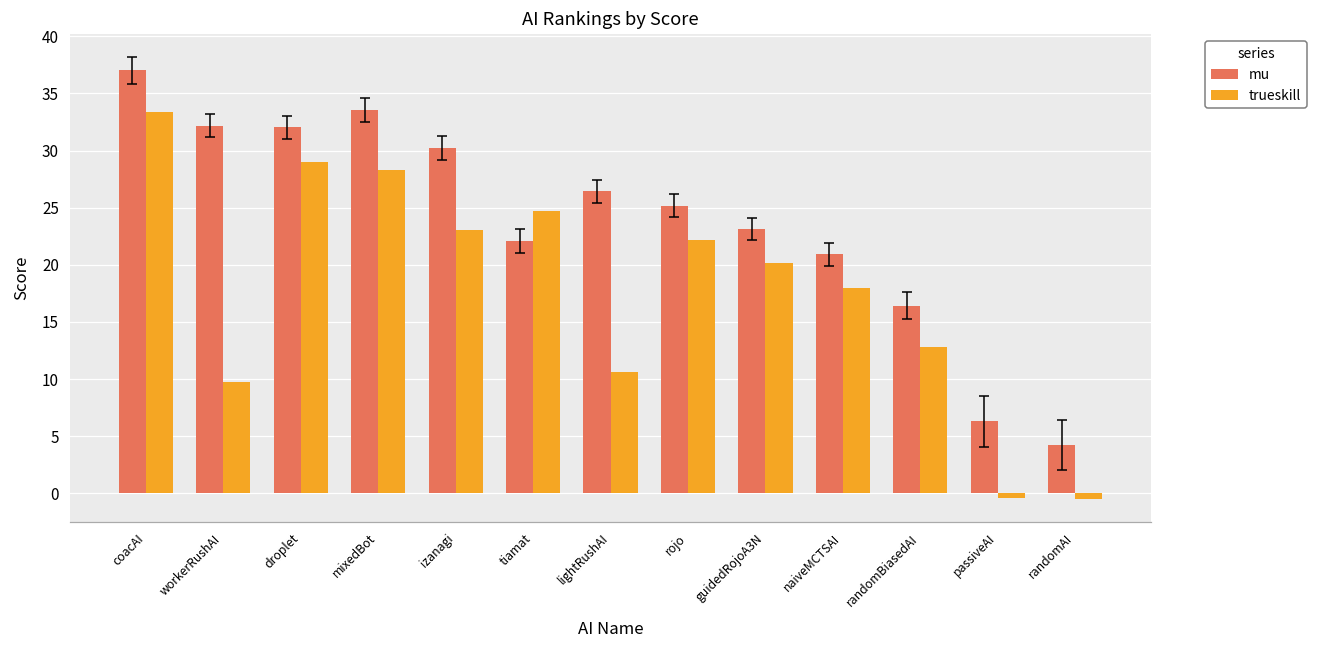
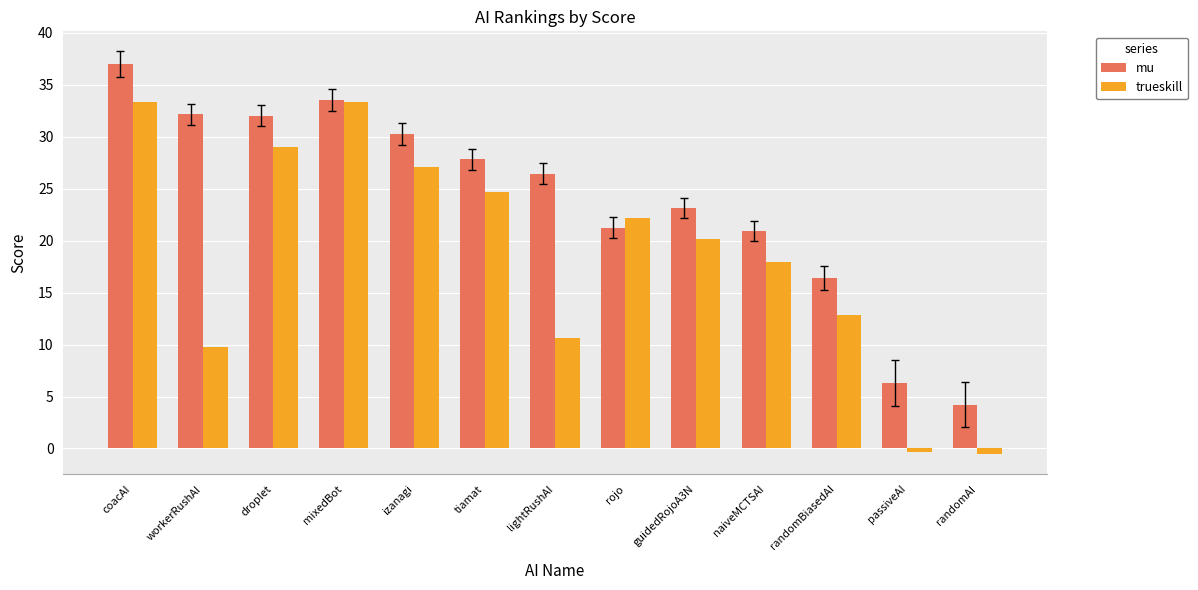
  {
    "mu": {
      "coacAI": 37.0,
      "workerRushAI": 32.2,
      "droplet": 32.0,
      "mixedBot": 33.5,
      "izanagi": 30.3,
-     "tiamat": 22.1,
+     "tiamat": 27.8,
      "lightRushAI": 26.4,
-     "rojo": 25.2,
+     "rojo": 21.2,
      "guidedRojoA3N": 23.1,
      "naiveMCTSAI": 20.9,
      "randomBiasedAI": 16.4,
      "passiveAI": 6.3,
      "randomAI": 4.2
    },
    "trueskill": {
      "coacAI": 33.4,
      "workerRushAI": 9.8,
      "droplet": 29.0,
-     "mixedBot": 28.3,
-     "izanagi": 23.0,
+     "mixedBot": 33.3,
+     "izanagi": 27.1,
      "tiamat": 24.7,
      "lightRushAI": 10.6,
      "rojo": 22.2,
      "guidedRojoA3N": 20.2,
      "naiveMCTSAI": 17.9,
      "randomBiasedAI": 12.8,
      "passiveAI": -0.4,
      "randomAI": -0.5
    }
  }
